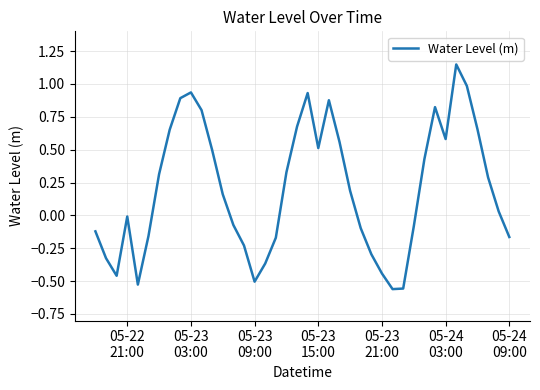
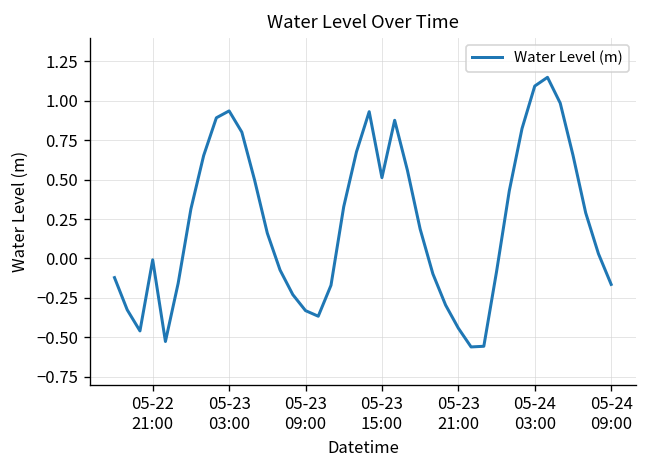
  {
    "05-22 21:00": -0.01,
    "05-23 03:00": 0.94,
-   "05-23 09:00": -0.50,
+   "05-23 09:00": -0.33,
    "05-23 15:00": 0.51,
    "05-23 21:00": -0.44,
-   "05-24 03:00": 0.58,
+   "05-24 03:00": 1.09,
    "05-24 09:00": -0.16
  }
